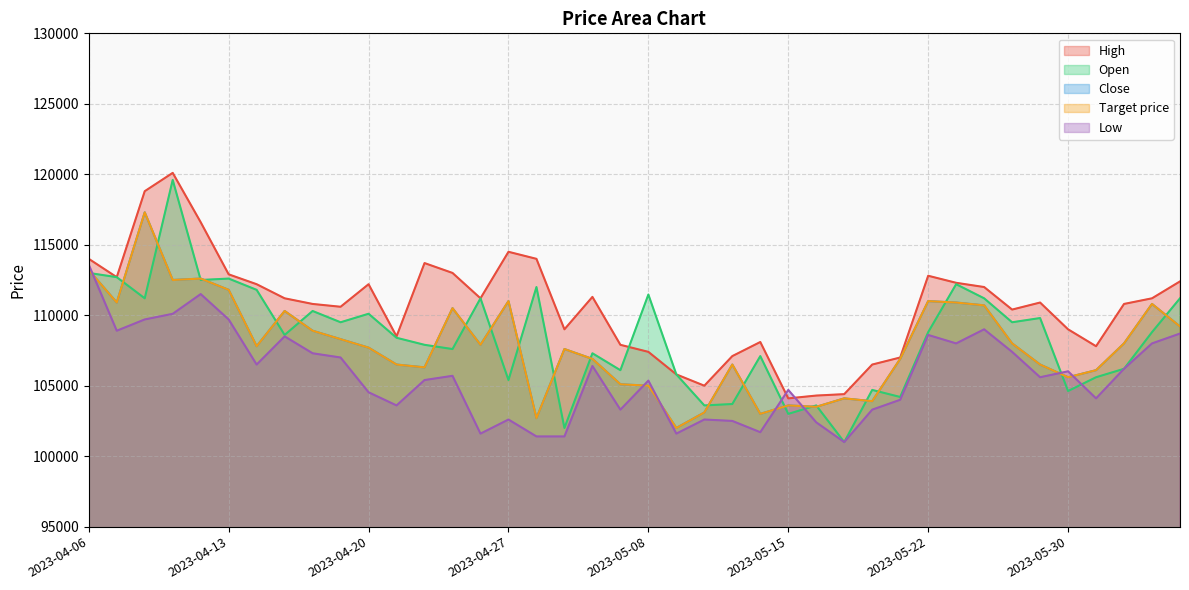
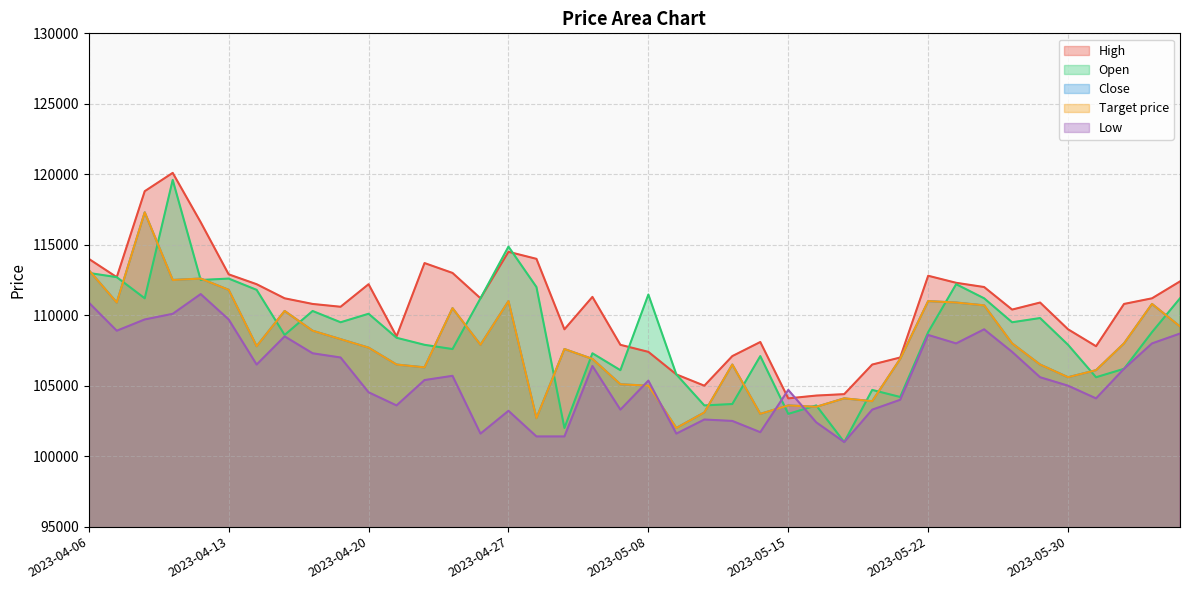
  {
    "Open": {
      "2023-04-06": 113000,
      "2023-04-13": 112600,
      "2023-04-20": 110100,
-     "2023-04-27": 105400,
+     "2023-04-27": 114900,
      "2023-05-08": 111500,
      "2023-05-15": 103000,
      "2023-05-22": 108800,
-     "2023-05-30": 104600
+     "2023-05-30": 107900
    },
    "Low": {
-     "2023-04-06": 113600,
+     "2023-04-06": 110900,
      "2023-04-13": 109700,
      "2023-04-20": 104500,
-     "2023-04-27": 102600,
+     "2023-04-27": 103200,
      "2023-05-08": 105400,
      "2023-05-15": 104700,
      "2023-05-22": 108600,
-     "2023-05-30": 106000
+     "2023-05-30": 105000
    }
  }
